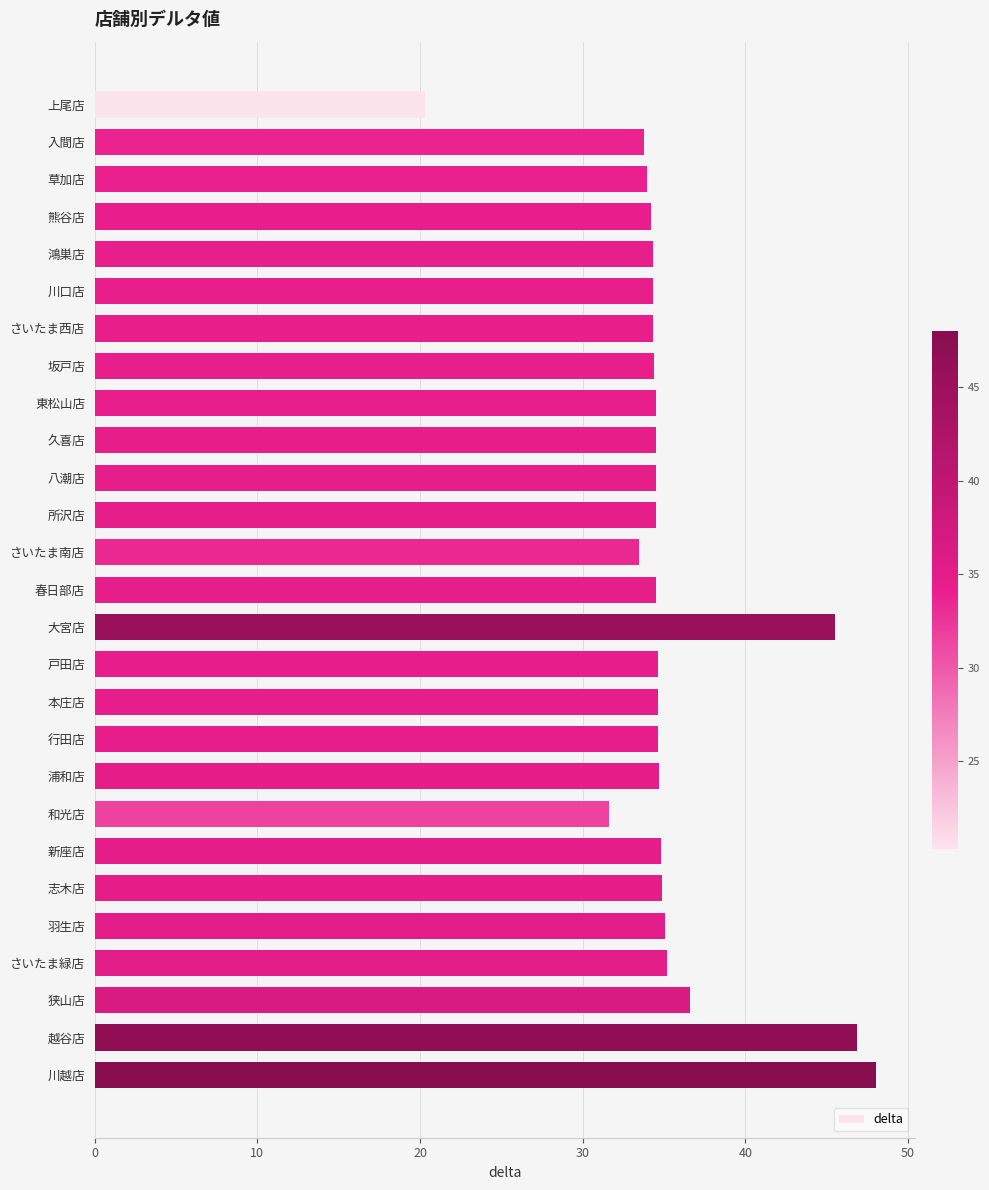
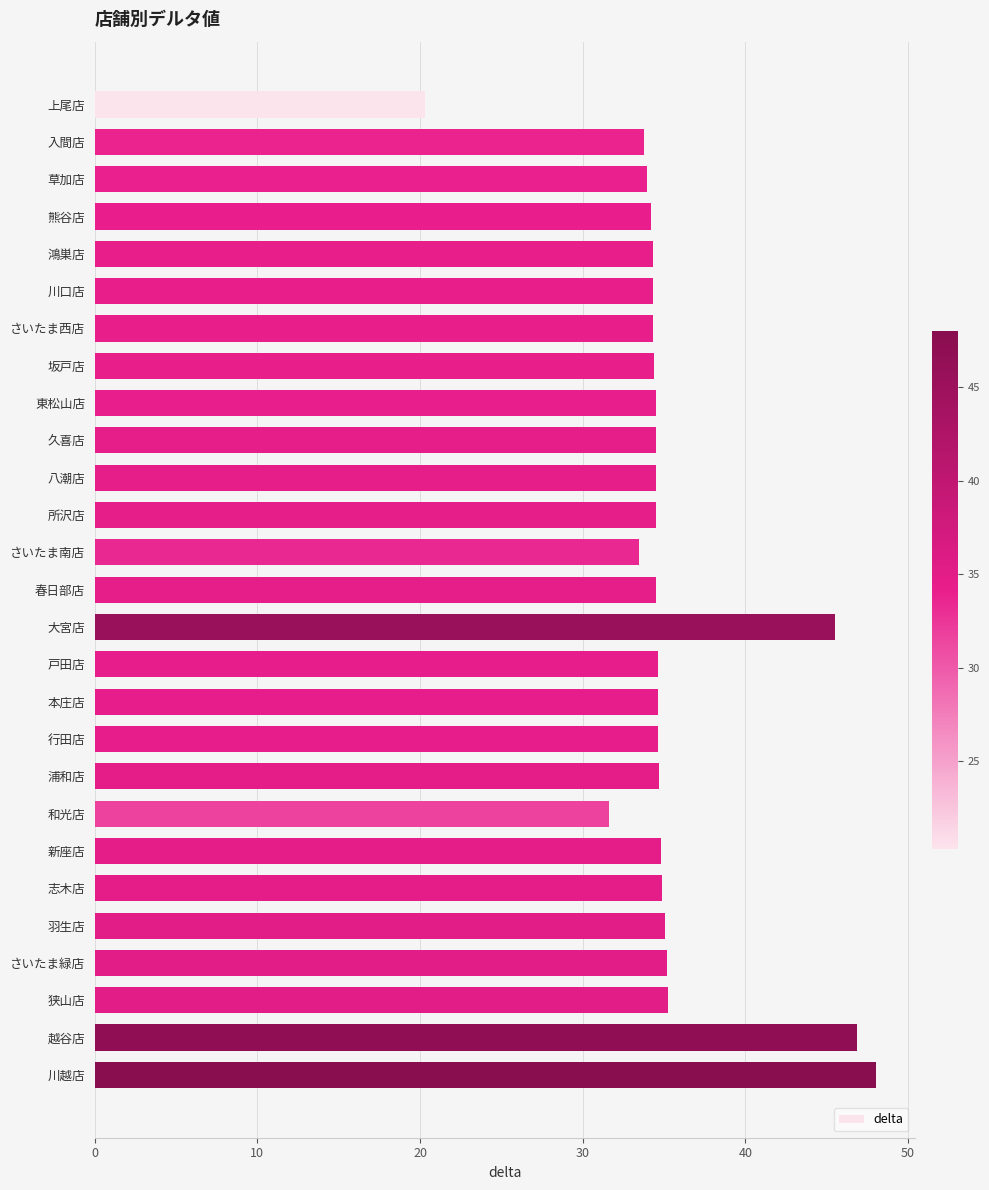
  {
    "上尾店": 20.3,
    "入間店": 33.8,
    "草加店": 34.0,
    "熊谷店": 34.2,
    "鴻巣店": 34.3,
    "川口店": 34.3,
    "さいたま西店": 34.3,
    "坂戸店": 34.4,
    "東松山店": 34.5,
    "久喜店": 34.5,
    "八潮店": 34.5,
    "所沢店": 34.5,
    "さいたま南店": 33.5,
    "春日部店": 34.5,
    "大宮店": 45.5,
    "戸田店": 34.6,
    "本庄店": 34.6,
    "行田店": 34.7,
    "浦和店": 34.7,
    "和光店": 31.6,
    "新座店": 34.8,
    "志木店": 34.9,
    "羽生店": 35.1,
    "さいたま緑店": 35.2,
-   "狭山店": 36.6,
+   "狭山店": 35.2,
    "越谷店": 46.9,
    "川越店": 48.0
  }
